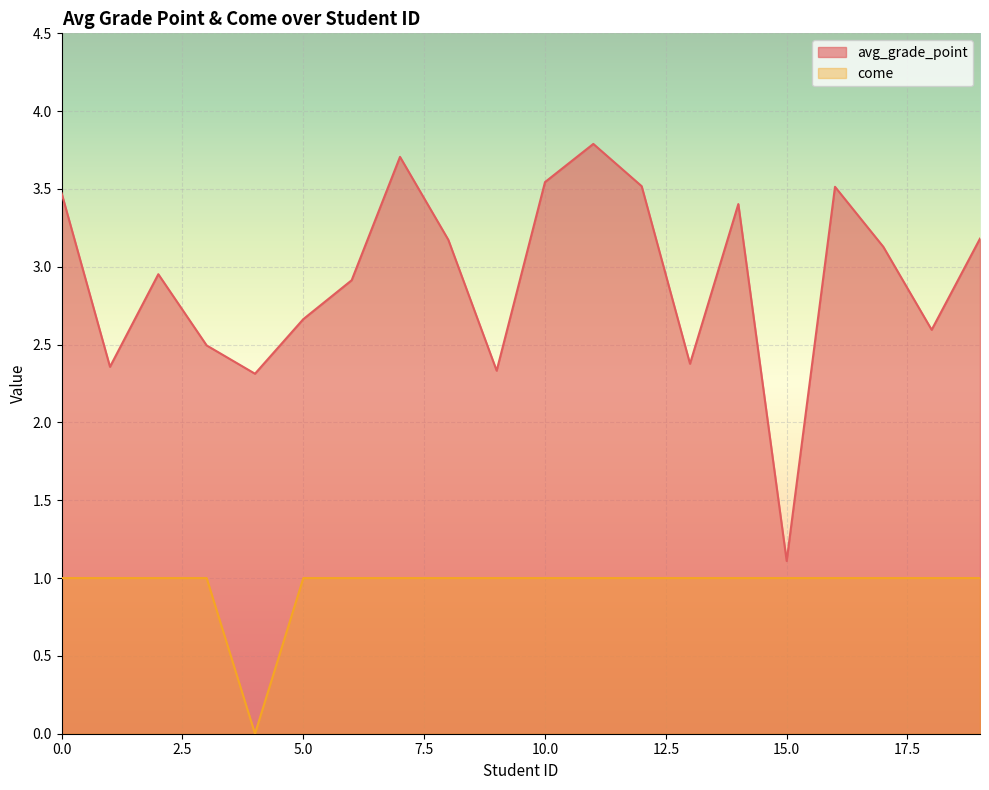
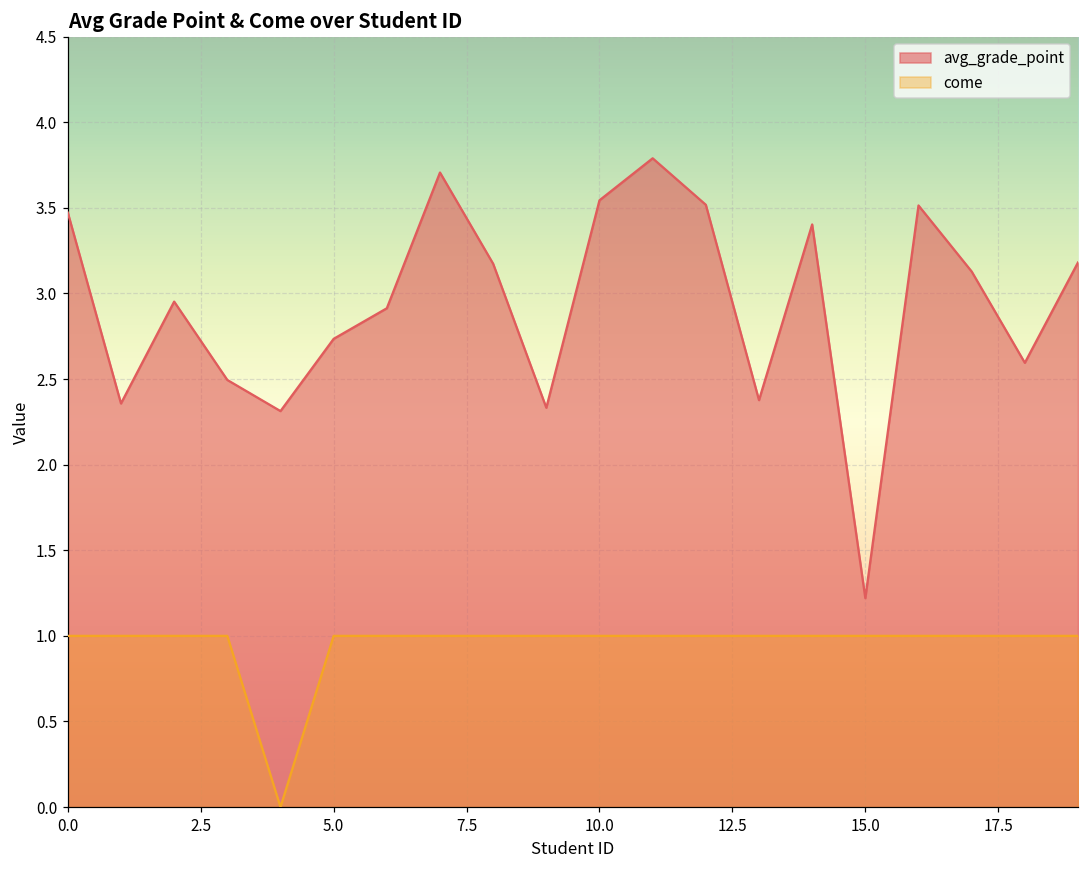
  {
    "avg_grade_point": {
      "0.0": 3.47,
-     "5.0": 2.66,
+     "5.0": 2.73,
      "10.0": 3.54,
-     "15.0": 1.11
+     "15.0": 1.22
    },
    "come": {
      "0.0": 1.00,
      "5.0": 1.00,
      "10.0": 1.00,
      "15.0": 1.00
    }
  }
